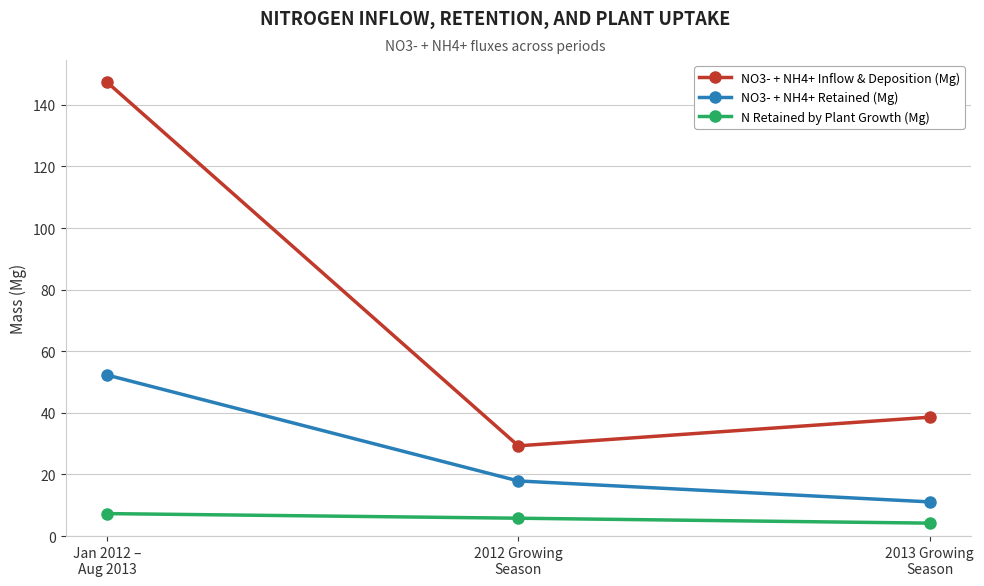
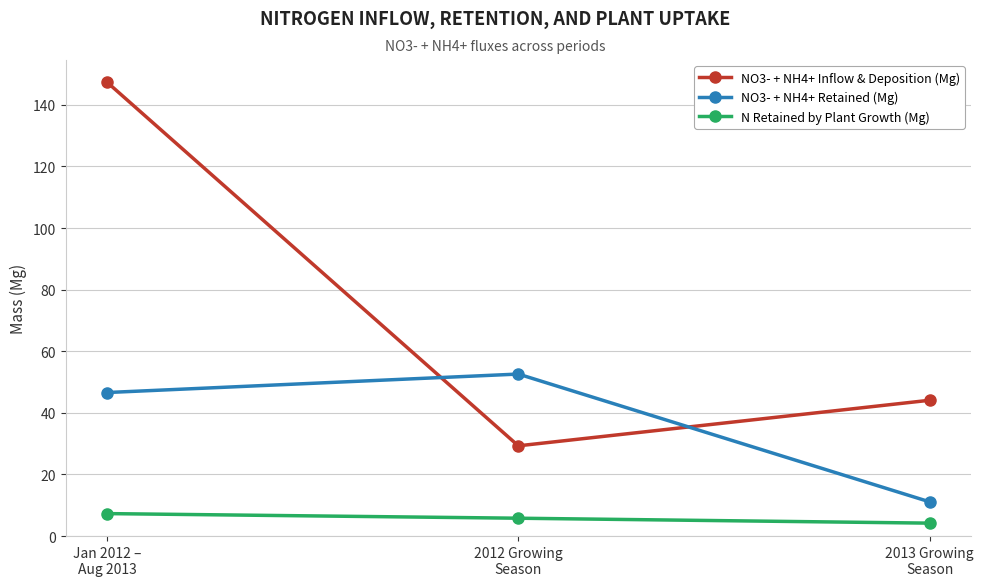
  {
    "NO3- + NH4+ Inflow & Deposition (Mg)": {
      "Jan 2012 – Aug 2013": 147,
      "2012 Growing Season": 29,
-     "2013 Growing Season": 39
+     "2013 Growing Season": 44
    },
    "NO3- + NH4+ Retained (Mg)": {
-     "Jan 2012 – Aug 2013": 52,
-     "2012 Growing Season": 18,
+     "Jan 2012 – Aug 2013": 47,
+     "2012 Growing Season": 53,
      "2013 Growing Season": 11
    },
    "N Retained by Plant Growth (Mg)": {
      "Jan 2012 – Aug 2013": 7,
      "2012 Growing Season": 6,
      "2013 Growing Season": 4
    }
  }
